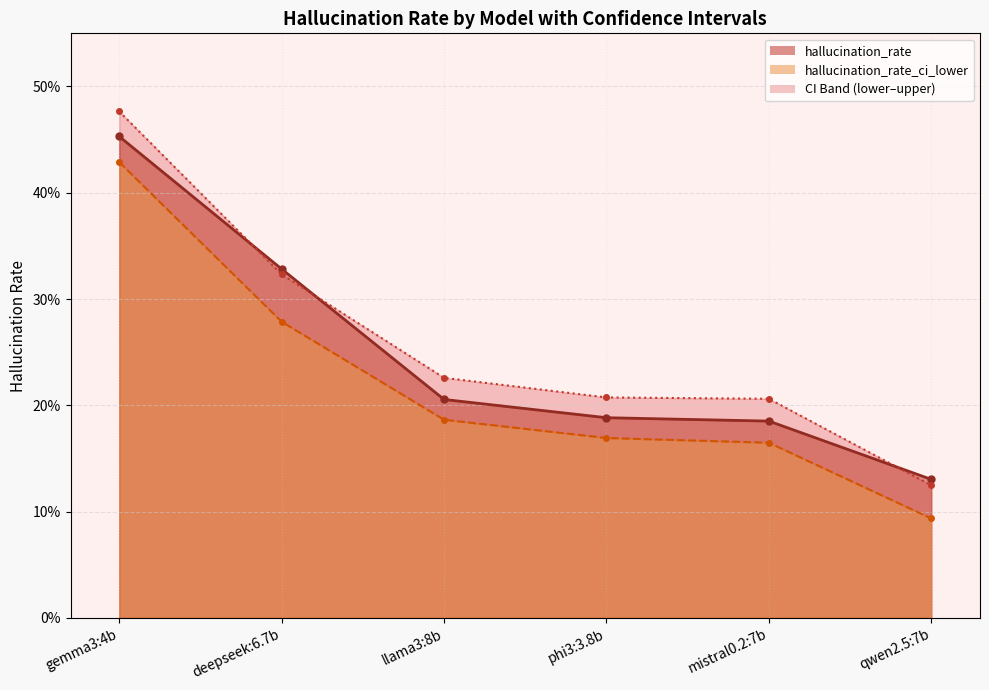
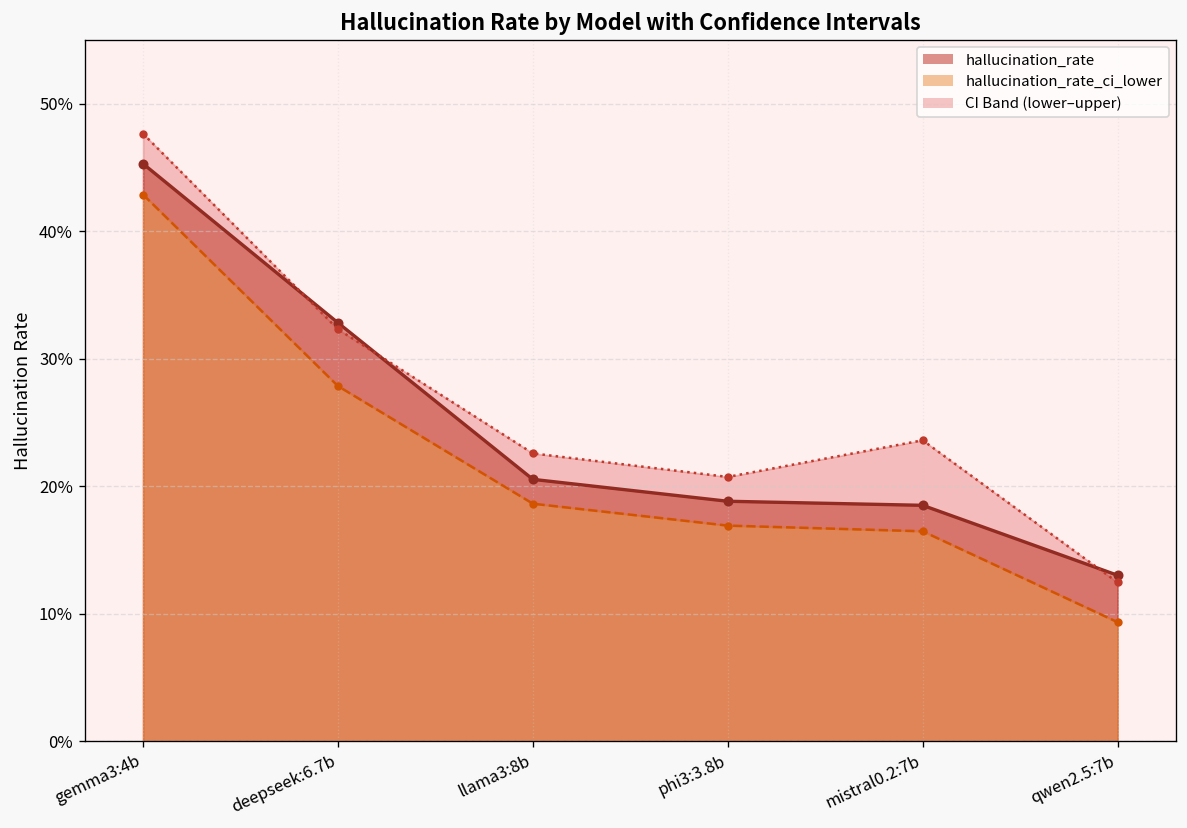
  {
    "hallucination_rate": {
      "gemma3:4b": "45.3%",
      "deepseek:6.7b": "32.8%",
      "llama3:8b": "20.5%",
      "phi3:3.8b": "18.8%",
      "mistral0.2:7b": "18.5%",
      "qwen2.5:7b": "13.0%"
    },
    "hallucination_rate_ci_lower": {
      "gemma3:4b": "42.9%",
      "deepseek:6.7b": "27.9%",
      "llama3:8b": "18.6%",
      "phi3:3.8b": "16.9%",
      "mistral0.2:7b": "16.5%",
      "qwen2.5:7b": "9.3%"
    },
    "CI Band (lower–upper)": {
      "gemma3:4b": "47.6%",
      "deepseek:6.7b": "32.3%",
      "llama3:8b": "22.6%",
      "phi3:3.8b": "20.7%",
-     "mistral0.2:7b": "20.6%",
+     "mistral0.2:7b": "23.6%",
      "qwen2.5:7b": "12.5%"
    }
  }
